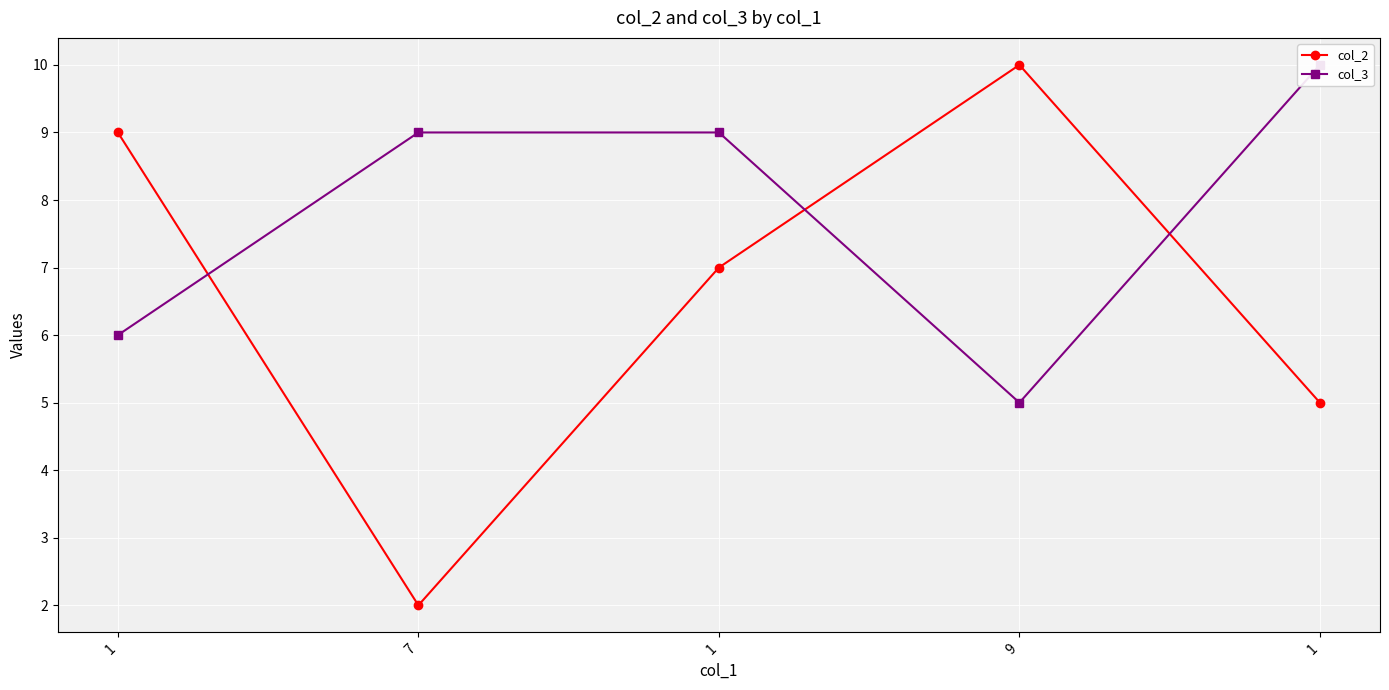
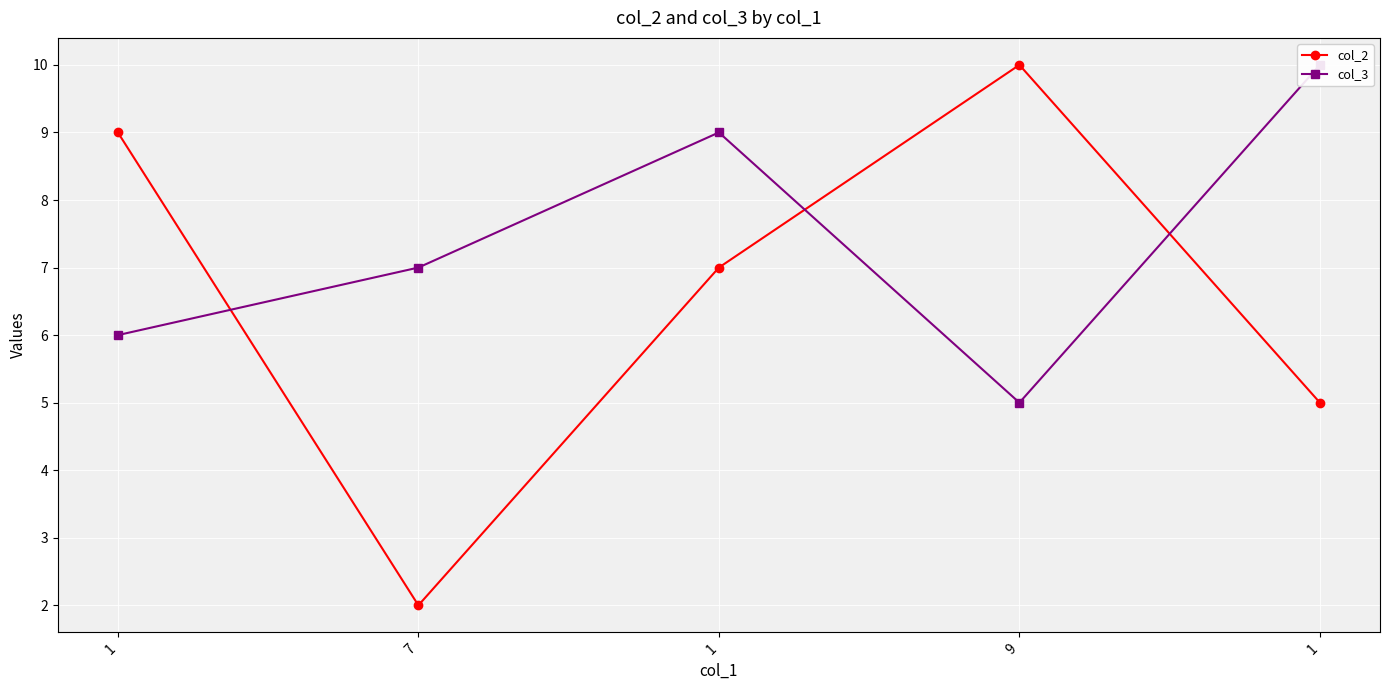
  {
    "col_2": {
      "7": 2,
      "9": 10
    },
    "col_3": {
-     "7": 9,
+     "7": 7,
      "9": 5
    }
  }
